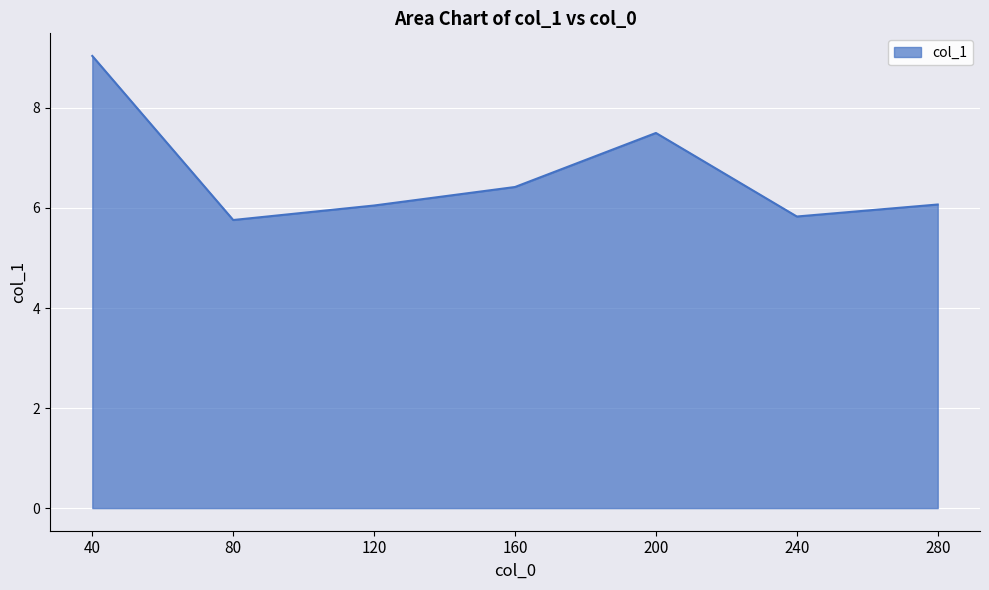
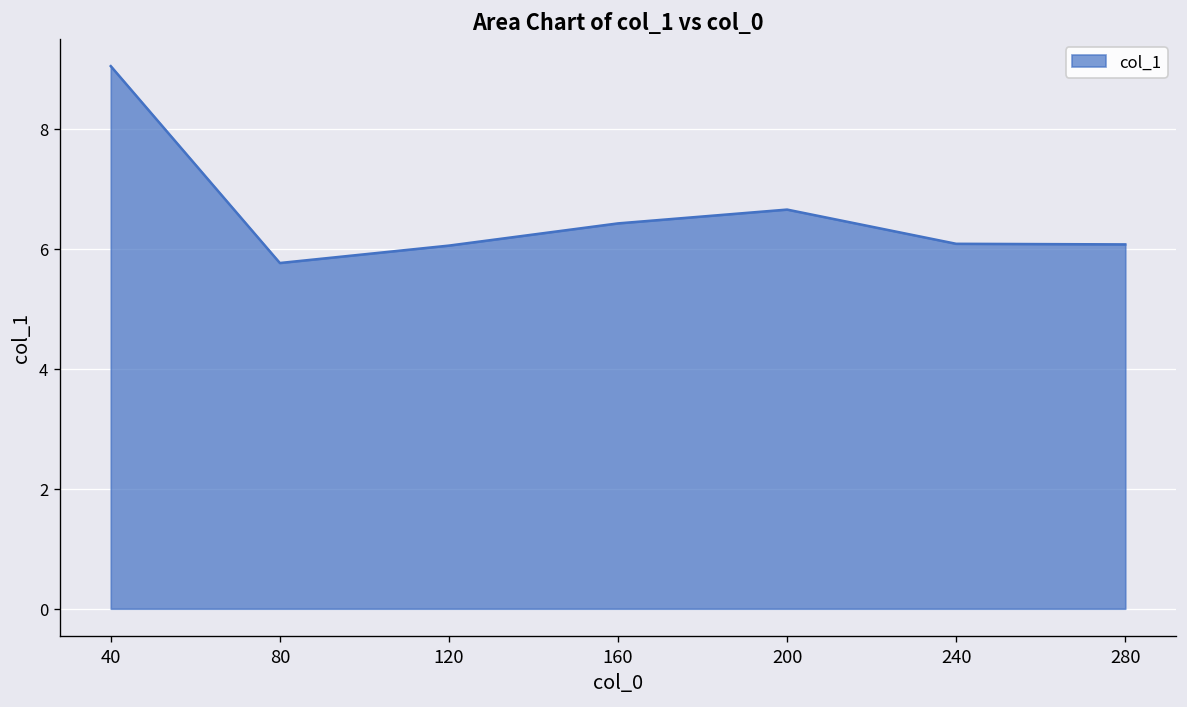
  {
    "40": 9.0,
    "80": 5.8,
    "120": 6.1,
    "160": 6.4,
-   "200": 7.5,
-   "240": 5.8,
+   "200": 6.7,
+   "240": 6.1,
    "280": 6.1
  }
